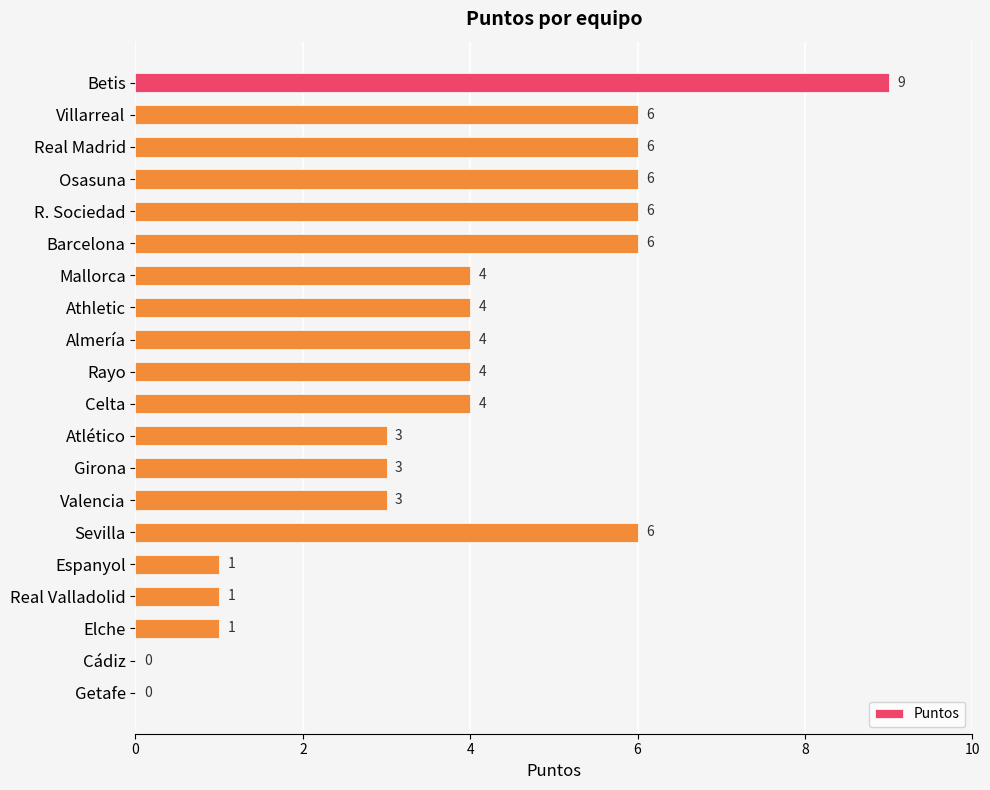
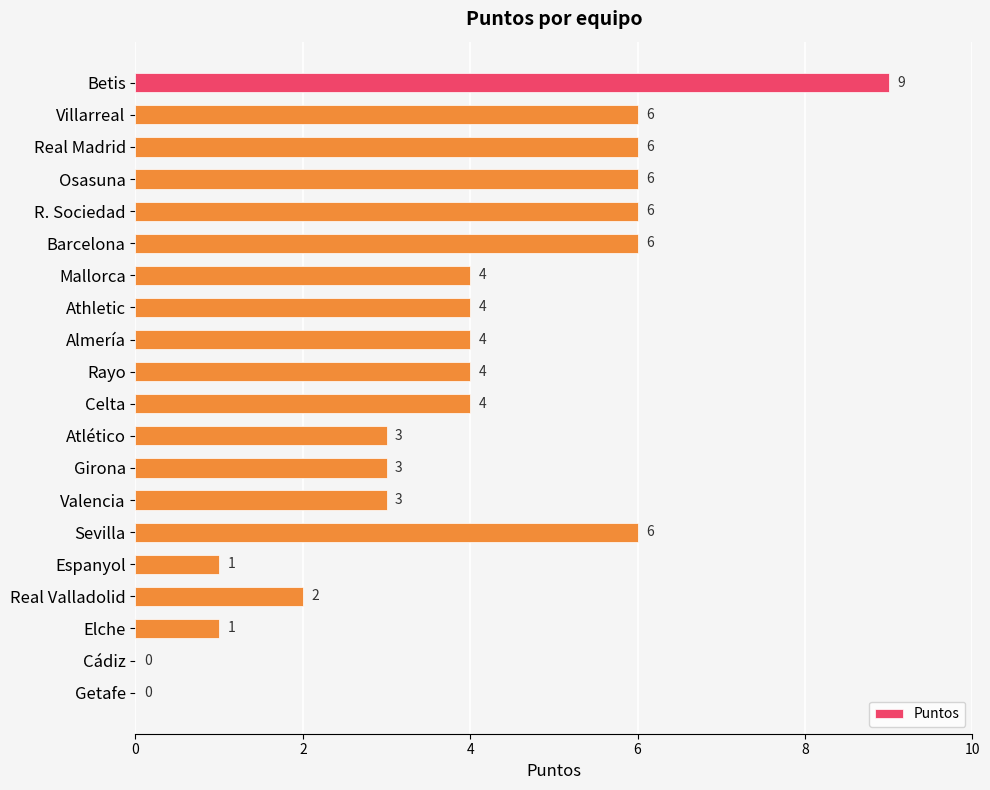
  {
    "Betis": 9,
    "Villarreal": 6,
    "Real Madrid": 6,
    "Osasuna": 6,
    "R. Sociedad": 6,
    "Barcelona": 6,
    "Mallorca": 4,
    "Athletic": 4,
    "Almería": 4,
    "Rayo": 4,
    "Celta": 4,
    "Atlético": 3,
    "Girona": 3,
    "Valencia": 3,
    "Sevilla": 6,
    "Espanyol": 1,
-   "Real Valladolid": 1,
+   "Real Valladolid": 2,
    "Elche": 1,
    "Cádiz": 0,
    "Getafe": 0
  }
